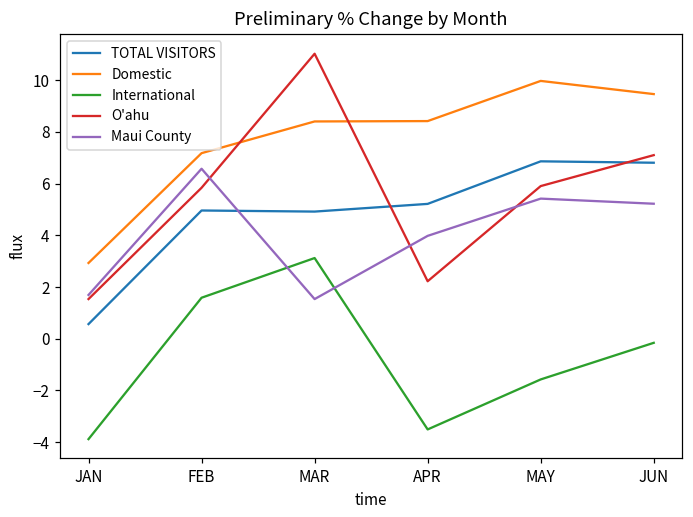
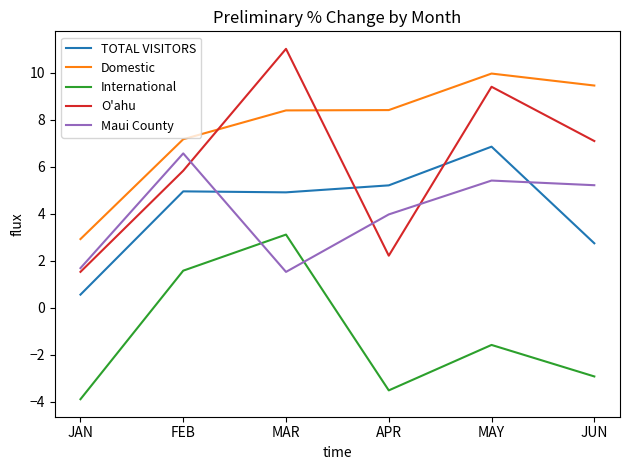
  {
    "TOTAL VISITORS": {
      "JAN": 0.6,
      "FEB": 5.0,
      "MAR": 4.9,
      "APR": 5.2,
      "MAY": 6.9,
-     "JUN": 6.8
+     "JUN": 2.8
    },
    "Domestic": {
      "JAN": 2.9,
      "FEB": 7.2,
      "MAR": 8.4,
      "APR": 8.4,
      "MAY": 10.0,
      "JUN": 9.5
    },
    "International": {
      "JAN": -3.9,
      "FEB": 1.6,
      "MAR": 3.1,
      "APR": -3.5,
      "MAY": -1.6,
-     "JUN": -0.2
+     "JUN": -2.9
    },
    "O'ahu": {
      "JAN": 1.5,
      "FEB": 5.8,
      "MAR": 11.0,
      "APR": 2.2,
-     "MAY": 5.9,
+     "MAY": 9.4,
      "JUN": 7.1
    },
    "Maui County": {
      "JAN": 1.7,
      "FEB": 6.6,
      "MAR": 1.5,
      "APR": 4.0,
      "MAY": 5.4,
      "JUN": 5.2
    }
  }
